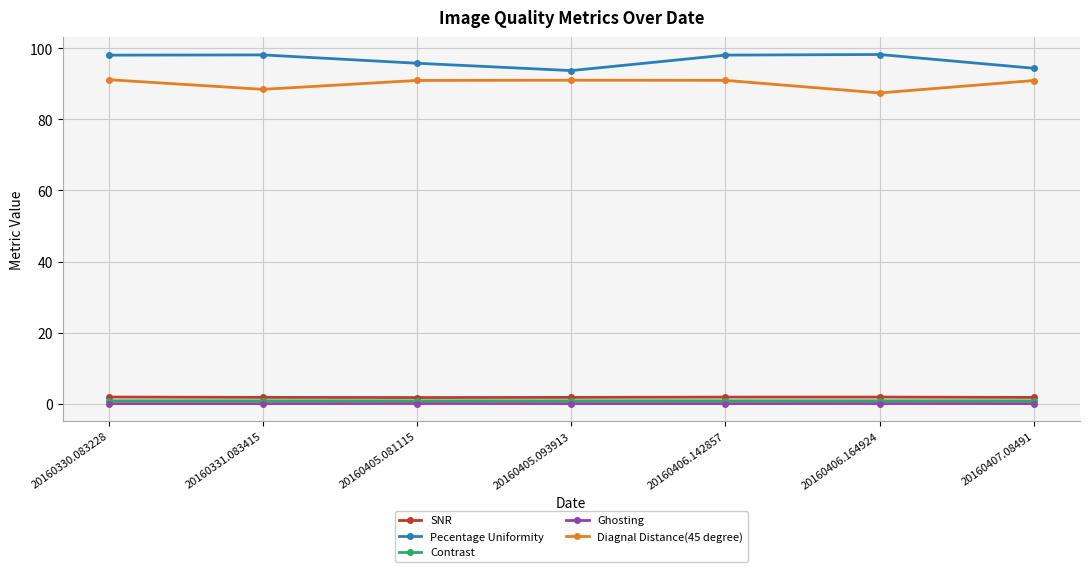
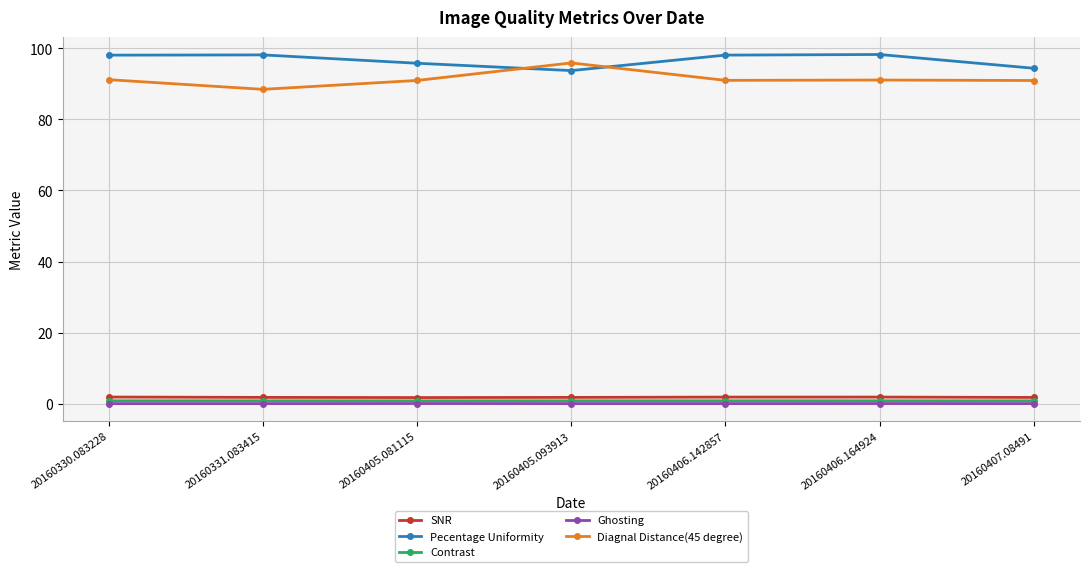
  {
    "SNR": {
      "20160330.083228": 2,
      "20160331.083415": 2,
      "20160405.081115": 2,
      "20160405.093913": 2,
      "20160406.142857": 2,
      "20160406.164924": 2,
      "20160407.08491": 2
    },
    "Pecentage Uniformity": {
      "20160330.083228": 98,
      "20160331.083415": 98,
      "20160405.081115": 96,
      "20160405.093913": 94,
      "20160406.142857": 98,
      "20160406.164924": 98,
      "20160407.08491": 94
    },
    "Contrast": {
      "20160330.083228": 1,
      "20160331.083415": 1,
      "20160405.081115": 1,
      "20160405.093913": 1,
      "20160406.142857": 1,
      "20160406.164924": 1,
      "20160407.08491": 1
    },
    "Ghosting": {
      "20160330.083228": 0,
      "20160331.083415": 0,
      "20160405.081115": 0,
      "20160405.093913": 0,
      "20160406.142857": 0,
      "20160406.164924": 0,
      "20160407.08491": 0
    },
    "Diagnal Distance(45 degree)": {
      "20160330.083228": 91,
      "20160331.083415": 88,
      "20160405.081115": 91,
-     "20160405.093913": 91,
+     "20160405.093913": 96,
      "20160406.142857": 91,
-     "20160406.164924": 87,
+     "20160406.164924": 91,
      "20160407.08491": 91
    }
  }
